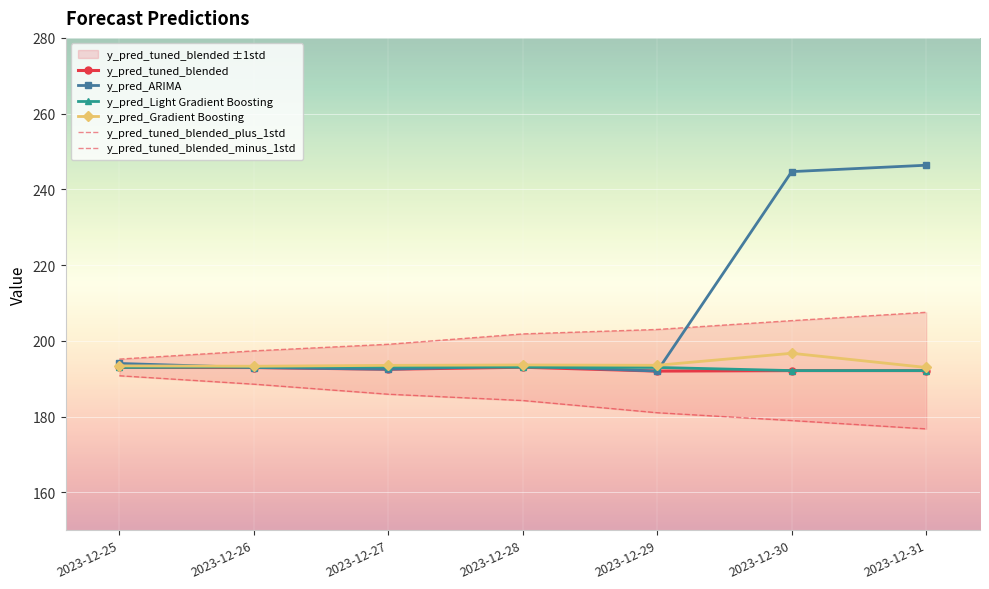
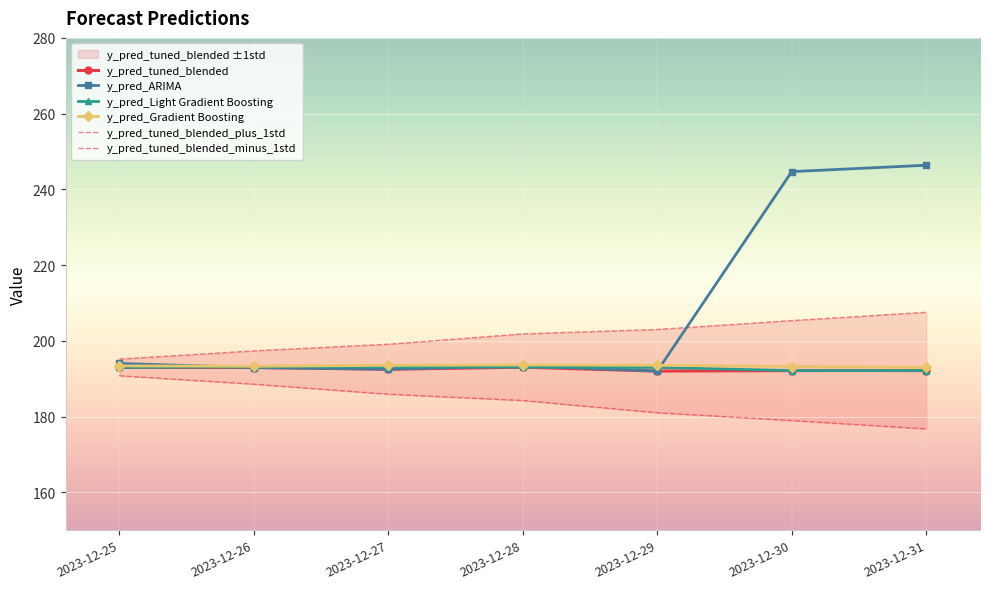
  {
    "y_pred_Gradient Boosting": {
-     "2023-12-30": 197,
+     "2023-12-30": 193,
      "2023-12-31": 193
    }
  }
